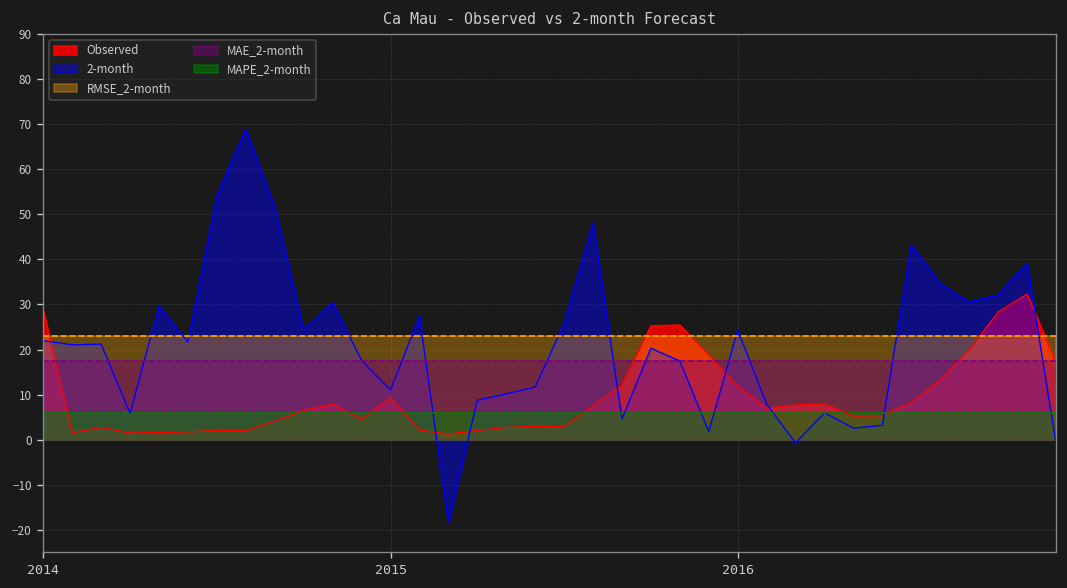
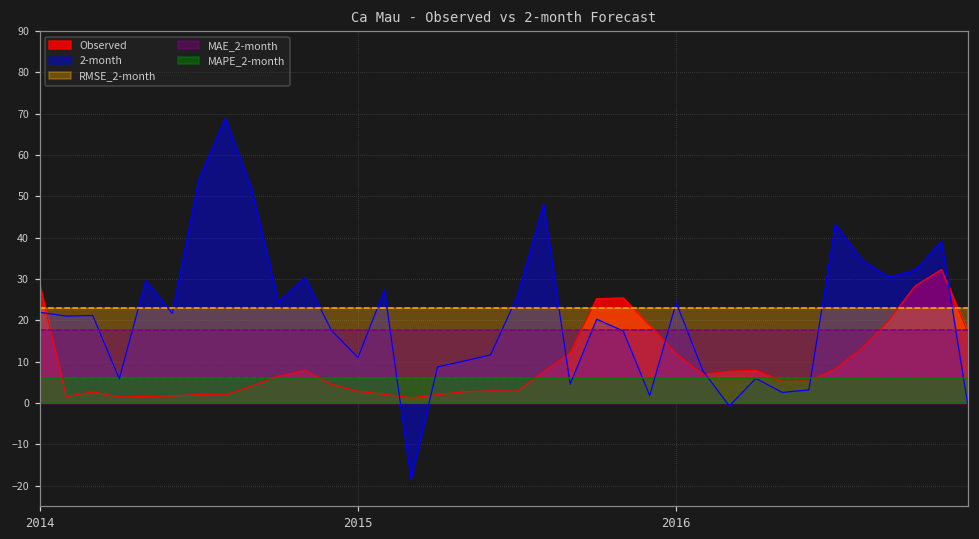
  {
    "Observed": {
      "2014": 29,
-     "2015": 9,
+     "2015": 3,
      "2016": 12
    },
    "RMSE_2-month": {
      "2014": 23,
      "2015": 23,
      "2016": 23
    },
    "MAE_2-month": {
      "2014": 18,
      "2015": 18,
      "2016": 18
    },
    "MAPE_2-month": {
      "2014": 6,
      "2015": 6,
      "2016": 6
    }
  }
